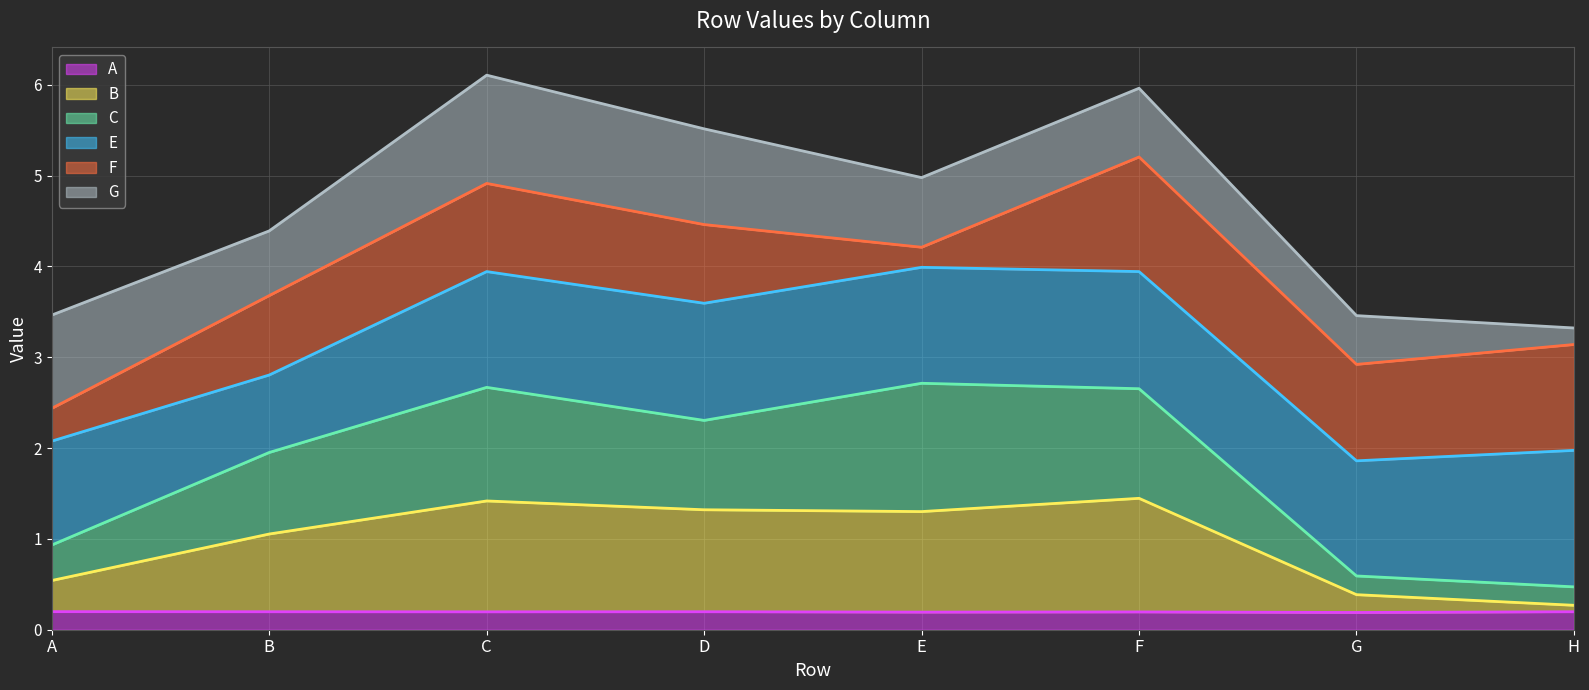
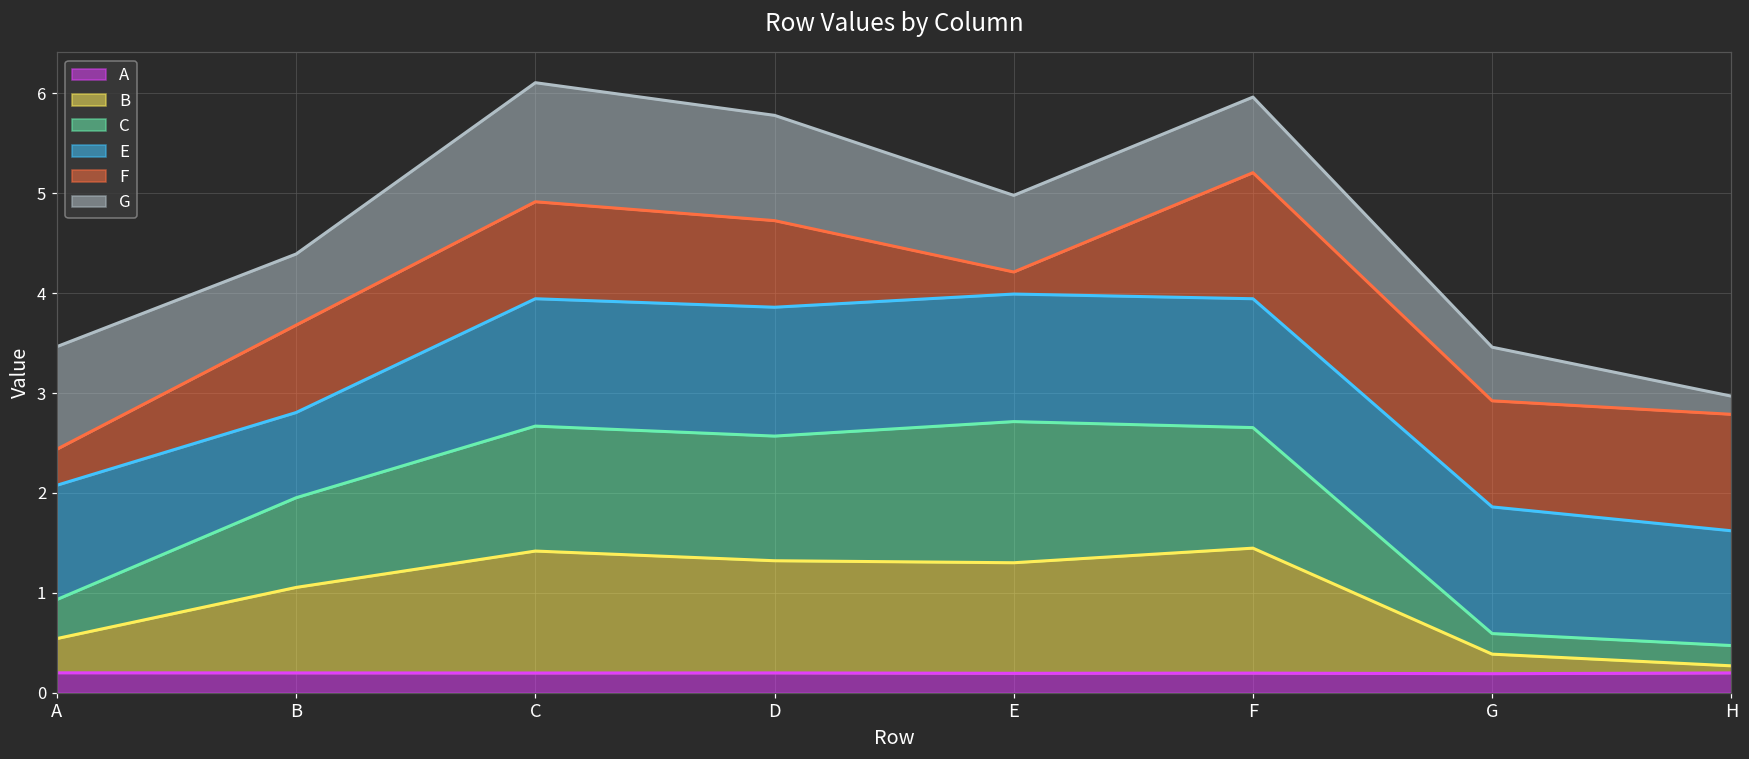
  {
    "A": {
      "A": 0.2,
      "B": 0.2,
      "C": 0.2,
      "D": 0.2,
      "E": 0.2,
      "F": 0.2,
      "G": 0.2,
      "H": 0.2
    },
    "B": {
      "A": 0.3,
      "B": 0.9,
      "C": 1.2,
      "D": 1.1,
      "E": 1.1,
      "F": 1.3,
      "G": 0.2,
      "H": 0.1
    },
    "C": {
      "A": 0.4,
      "B": 0.9,
      "C": 1.3,
-     "D": 1.0,
+     "D": 1.2,
      "E": 1.4,
      "F": 1.2,
      "G": 0.2,
      "H": 0.2
    },
    "E": {
      "A": 1.1,
      "B": 0.9,
      "C": 1.3,
      "D": 1.3,
      "E": 1.3,
      "F": 1.3,
      "G": 1.3,
-     "H": 1.5
+     "H": 1.1
    },
    "F": {
      "A": 0.4,
      "B": 0.9,
      "C": 1.0,
      "D": 0.9,
      "E": 0.2,
      "F": 1.3,
      "G": 1.1,
      "H": 1.2
    },
    "G": {
      "A": 1.0,
      "B": 0.7,
      "C": 1.2,
      "D": 1.1,
      "E": 0.8,
      "F": 0.8,
      "G": 0.5,
      "H": 0.2
    }
  }
